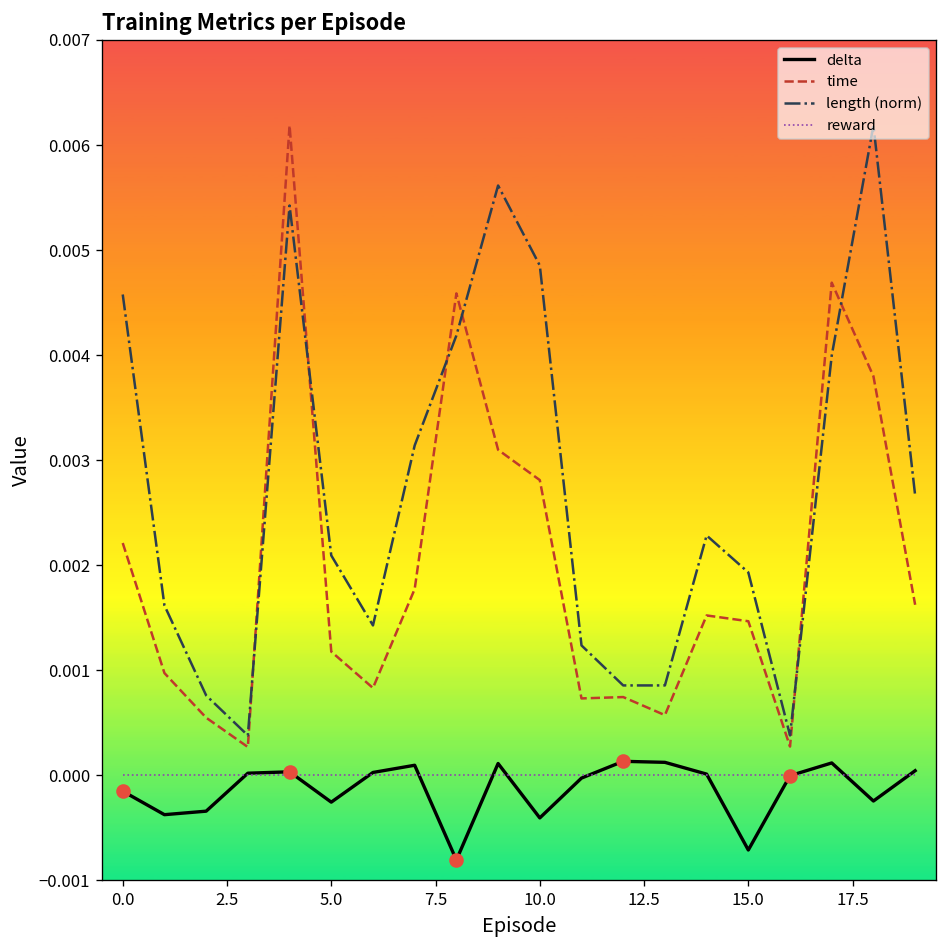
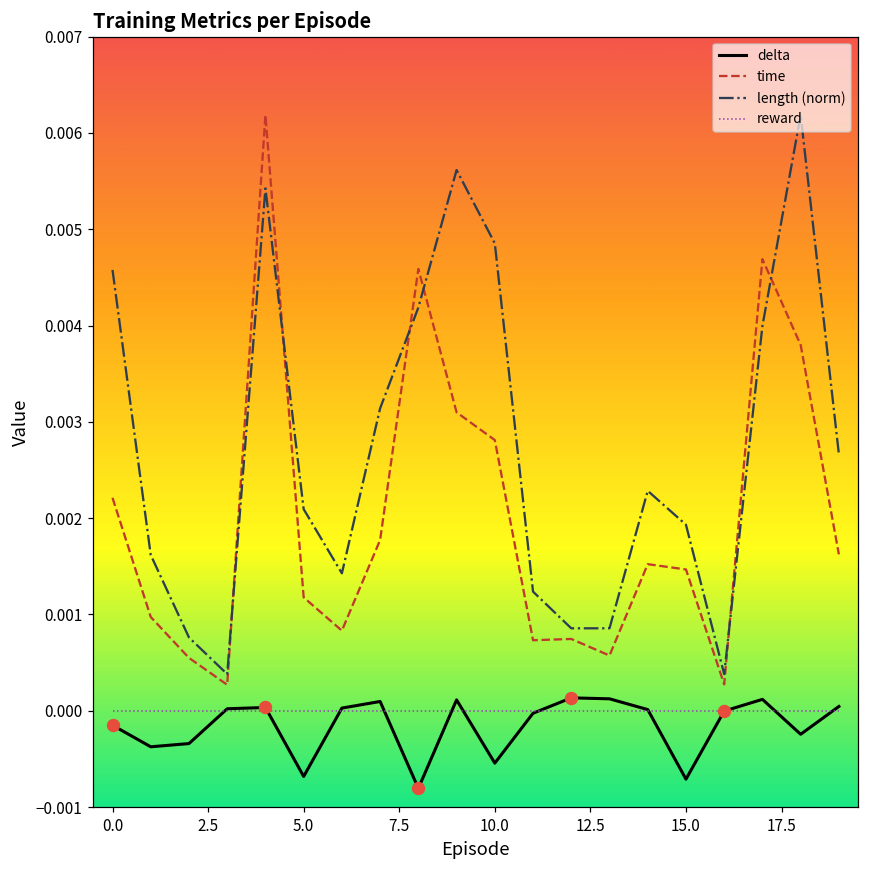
  {
    "delta": {
-     "5.0": -0.0003,
-     "10.0": -0.0004,
+     "5.0": -0.0007,
+     "10.0": -0.0005,
      "15.0": -0.0007
    },
    "length (norm)": {
      "0.0": 0.0046,
      "5.0": 0.0021,
      "10.0": 0.0049,
      "15.0": 0.0019
    },
    "reward": {
      "0.0": 0.0000,
      "5.0": 0.0000,
      "10.0": 0.0000,
      "15.0": 0.0000
    }
  }
